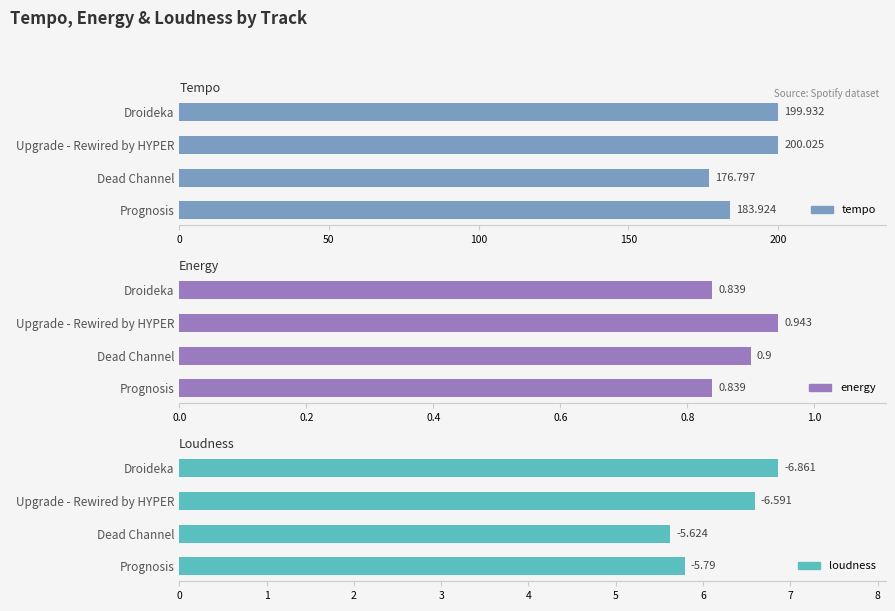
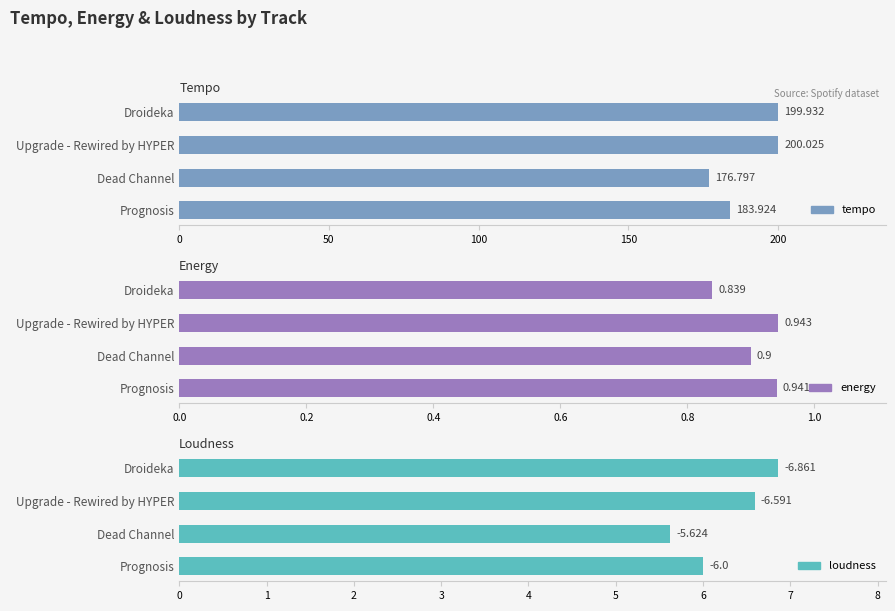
  {
    "Tempo": {
      "Droideka": 199.932,
      "Upgrade - Rewired by HYPER": 200.025,
      "Dead Channel": 176.797,
      "Prognosis": 183.924
    },
    "Energy": {
      "Droideka": 0.839,
      "Upgrade - Rewired by HYPER": 0.943,
      "Dead Channel": 0.9,
-     "Prognosis": 0.839
+     "Prognosis": 0.941
    },
    "Loudness": {
-     "Prognosis": -5.79
+     "Prognosis": -6.0
    }
  }
